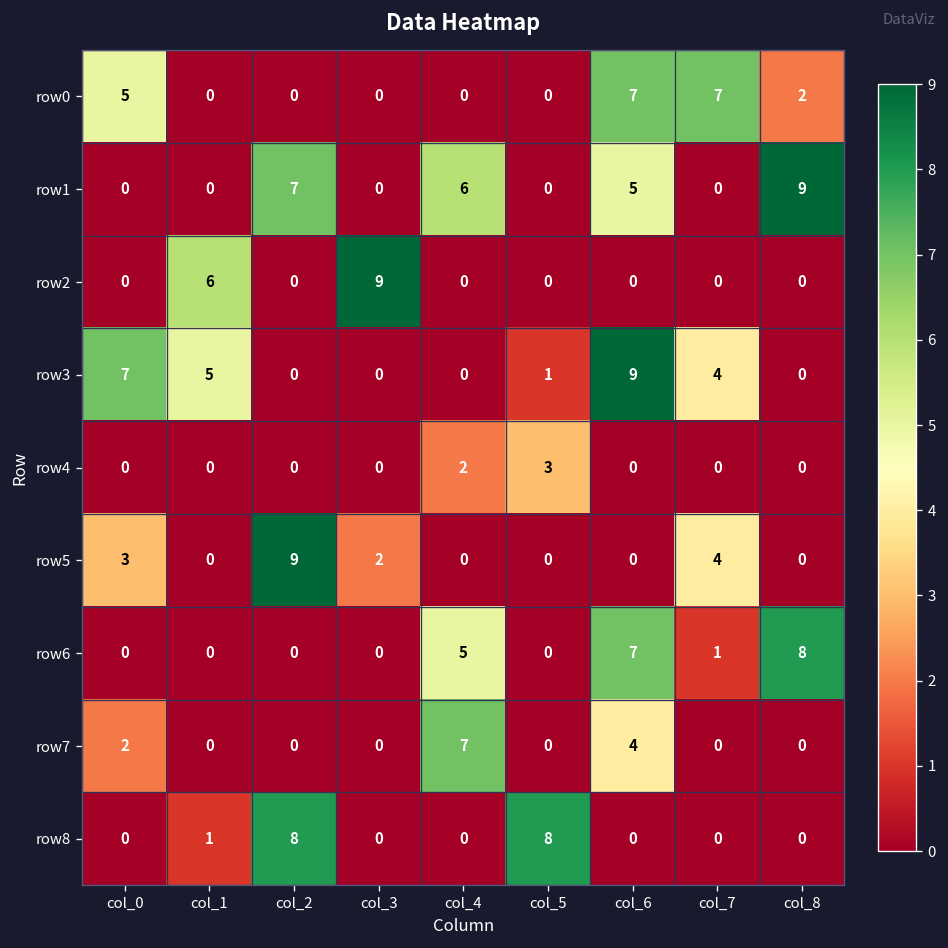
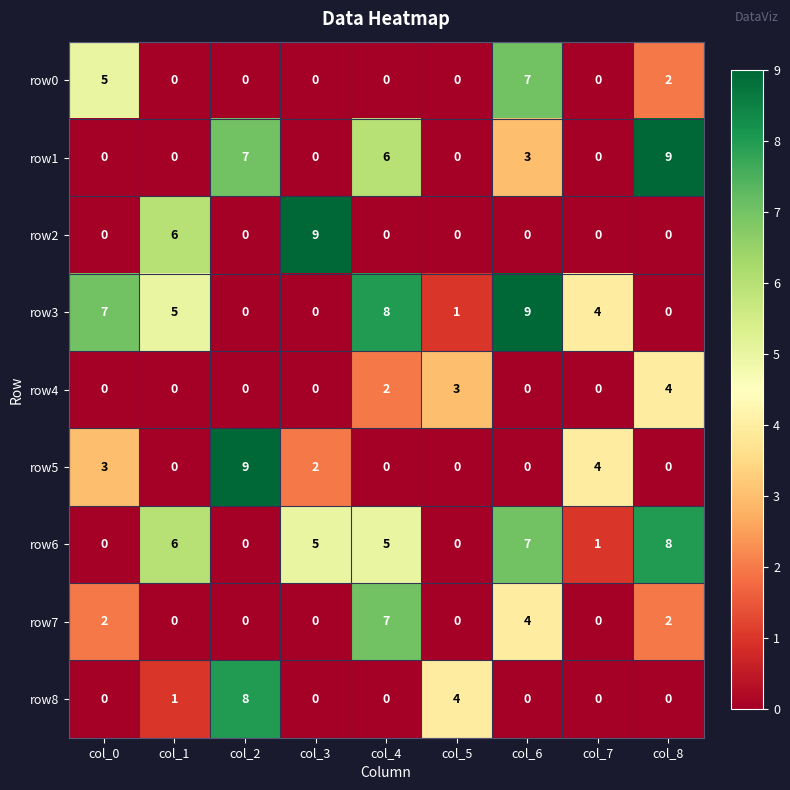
  {
    "row0": {
      "col_0": 5,
      "col_1": 0,
      "col_2": 0,
      "col_3": 0,
      "col_4": 0,
      "col_5": 0,
      "col_6": 7,
-     "col_7": 7,
+     "col_7": 0,
      "col_8": 2
    },
    "row1": {
      "col_0": 0,
      "col_1": 0,
      "col_2": 7,
      "col_3": 0,
      "col_4": 6,
      "col_5": 0,
-     "col_6": 5,
+     "col_6": 3,
      "col_7": 0,
      "col_8": 9
    },
    "row2": {
      "col_0": 0,
      "col_1": 6,
      "col_2": 0,
      "col_3": 9,
      "col_4": 0,
      "col_5": 0,
      "col_6": 0,
      "col_7": 0,
      "col_8": 0
    },
    "row3": {
      "col_0": 7,
      "col_1": 5,
      "col_2": 0,
      "col_3": 0,
-     "col_4": 0,
+     "col_4": 8,
      "col_5": 1,
      "col_6": 9,
      "col_7": 4,
      "col_8": 0
    },
    "row4": {
      "col_0": 0,
      "col_1": 0,
      "col_2": 0,
      "col_3": 0,
      "col_4": 2,
      "col_5": 3,
      "col_6": 0,
      "col_7": 0,
-     "col_8": 0
+     "col_8": 4
    },
    "row5": {
      "col_0": 3,
      "col_1": 0,
      "col_2": 9,
      "col_3": 2,
      "col_4": 0,
      "col_5": 0,
      "col_6": 0,
      "col_7": 4,
      "col_8": 0
    },
    "row6": {
      "col_0": 0,
-     "col_1": 0,
+     "col_1": 6,
      "col_2": 0,
-     "col_3": 0,
+     "col_3": 5,
      "col_4": 5,
      "col_5": 0,
      "col_6": 7,
      "col_7": 1,
      "col_8": 8
    },
    "row7": {
      "col_0": 2,
      "col_1": 0,
      "col_2": 0,
      "col_3": 0,
      "col_4": 7,
      "col_5": 0,
      "col_6": 4,
      "col_7": 0,
-     "col_8": 0
+     "col_8": 2
    },
    "row8": {
      "col_0": 0,
      "col_1": 1,
      "col_2": 8,
      "col_3": 0,
      "col_4": 0,
-     "col_5": 8,
+     "col_5": 4,
      "col_6": 0,
      "col_7": 0,
      "col_8": 0
    }
  }
